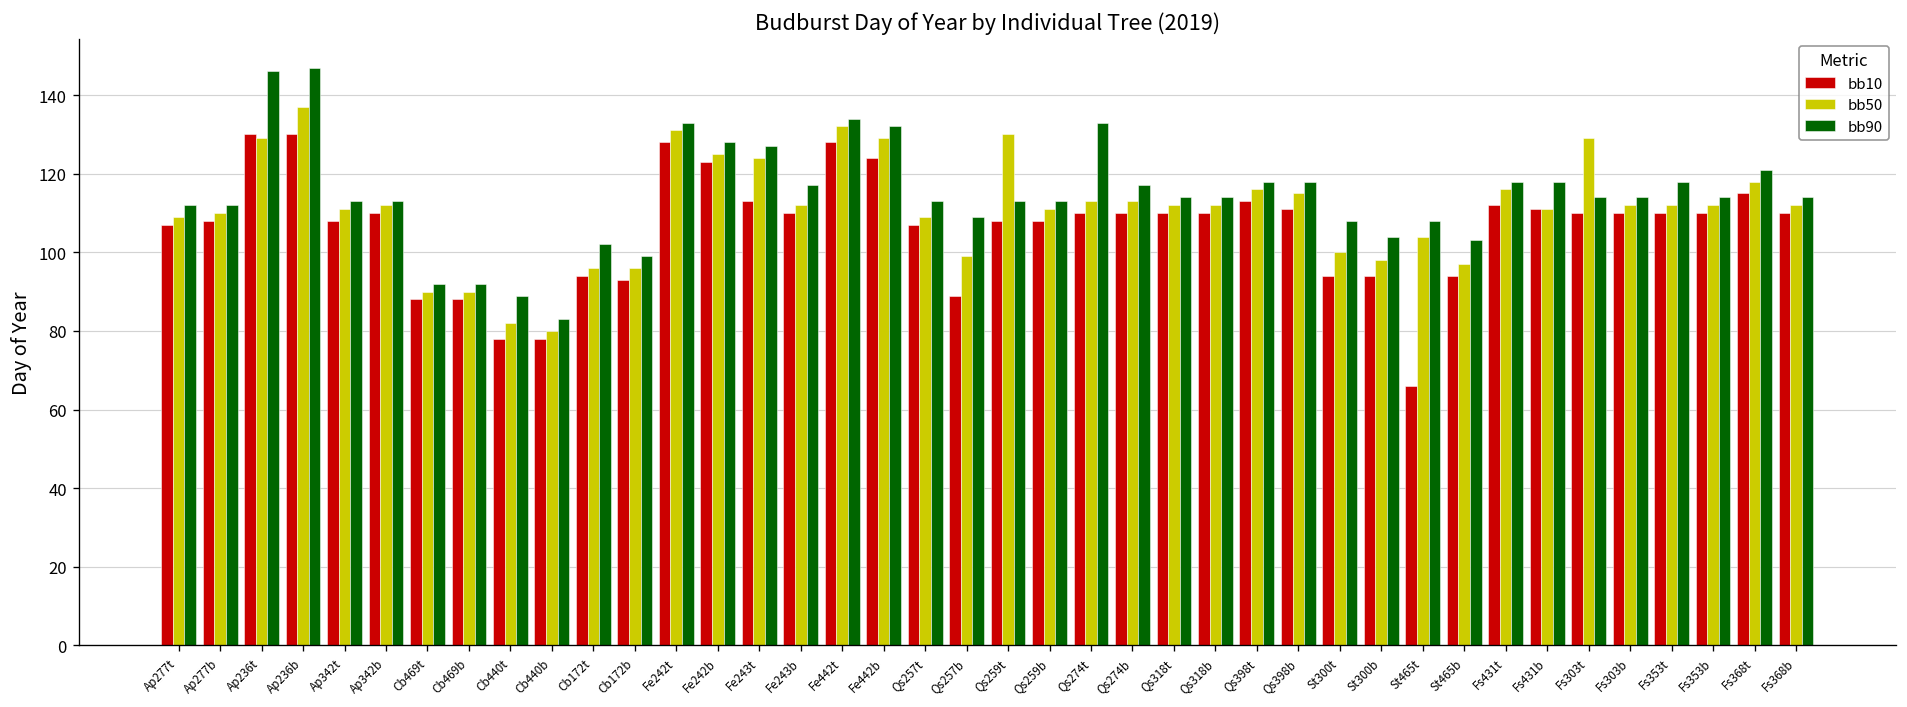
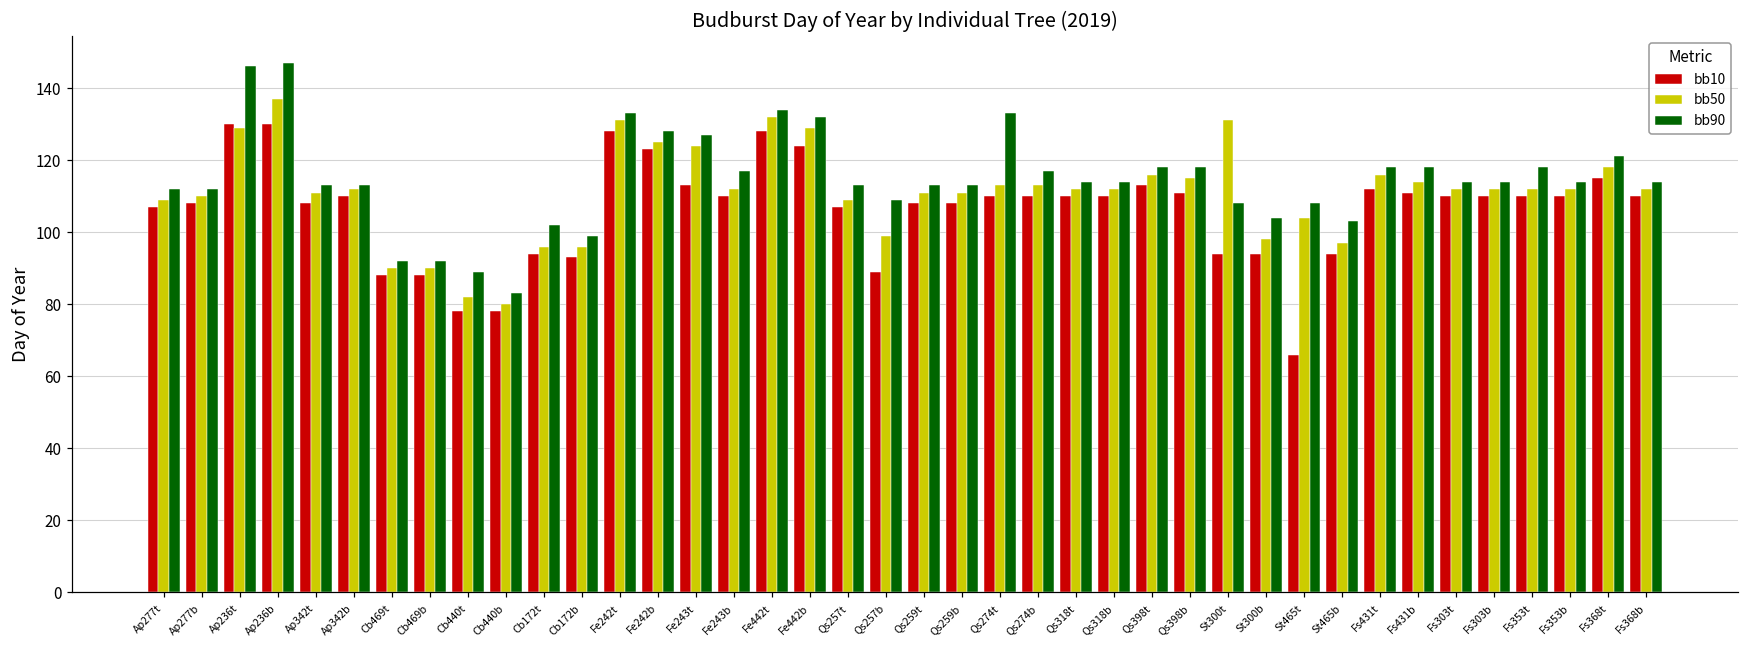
  {
    "bb10": {
      "Ap277t": 107,
      "Ap277b": 108,
      "Ap236t": 130,
      "Ap236b": 130,
      "Ap342t": 108,
      "Ap342b": 110,
      "Cb469t": 88,
      "Cb469b": 88,
      "Cb440t": 78,
      "Cb440b": 78,
      "Cb172t": 94,
      "Cb172b": 93,
      "Fe242t": 128,
      "Fe242b": 123,
      "Fe243t": 113,
      "Fe243b": 110,
      "Fe442t": 128,
      "Fe442b": 124,
      "Qs257t": 107,
      "Qs257b": 89,
      "Qs259t": 108,
      "Qs259b": 108,
      "Qs274t": 110,
      "Qs274b": 110,
      "Qs318t": 110,
      "Qs318b": 110,
      "Qs398t": 113,
      "Qs398b": 111,
      "St300t": 94,
      "St300b": 94,
      "St465t": 66,
      "St465b": 94,
      "Fs431t": 112,
      "Fs431b": 111,
      "Fs303t": 110,
      "Fs303b": 110,
      "Fs353t": 110,
      "Fs353b": 110,
      "Fs368t": 115,
      "Fs368b": 110
    },
    "bb50": {
      "Ap277t": 109,
      "Ap277b": 110,
      "Ap236t": 129,
      "Ap236b": 137,
      "Ap342t": 111,
      "Ap342b": 112,
      "Cb469t": 90,
      "Cb469b": 90,
      "Cb440t": 82,
      "Cb440b": 80,
      "Cb172t": 96,
      "Cb172b": 96,
      "Fe242t": 131,
      "Fe242b": 125,
      "Fe243t": 124,
      "Fe243b": 112,
      "Fe442t": 132,
      "Fe442b": 129,
      "Qs257t": 109,
      "Qs257b": 99,
-     "Qs259t": 130,
+     "Qs259t": 111,
      "Qs259b": 111,
      "Qs274t": 113,
      "Qs274b": 113,
      "Qs318t": 112,
      "Qs318b": 112,
      "Qs398t": 116,
      "Qs398b": 115,
-     "St300t": 100,
+     "St300t": 131,
      "St300b": 98,
      "St465t": 104,
      "St465b": 97,
      "Fs431t": 116,
-     "Fs431b": 111,
-     "Fs303t": 129,
+     "Fs431b": 114,
+     "Fs303t": 112,
      "Fs303b": 112,
      "Fs353t": 112,
      "Fs353b": 112,
      "Fs368t": 118,
      "Fs368b": 112
    },
    "bb90": {
      "Ap277t": 112,
      "Ap277b": 112,
      "Ap236t": 146,
      "Ap236b": 147,
      "Ap342t": 113,
      "Ap342b": 113,
      "Cb469t": 92,
      "Cb469b": 92,
      "Cb440t": 89,
      "Cb440b": 83,
      "Cb172t": 102,
      "Cb172b": 99,
      "Fe242t": 133,
      "Fe242b": 128,
      "Fe243t": 127,
      "Fe243b": 117,
      "Fe442t": 134,
      "Fe442b": 132,
      "Qs257t": 113,
      "Qs257b": 109,
      "Qs259t": 113,
      "Qs259b": 113,
      "Qs274t": 133,
      "Qs274b": 117,
      "Qs318t": 114,
      "Qs318b": 114,
      "Qs398t": 118,
      "Qs398b": 118,
      "St300t": 108,
      "St300b": 104,
      "St465t": 108,
      "St465b": 103,
      "Fs431t": 118,
      "Fs431b": 118,
      "Fs303t": 114,
      "Fs303b": 114,
      "Fs353t": 118,
      "Fs353b": 114,
      "Fs368t": 121,
      "Fs368b": 114
    }
  }
